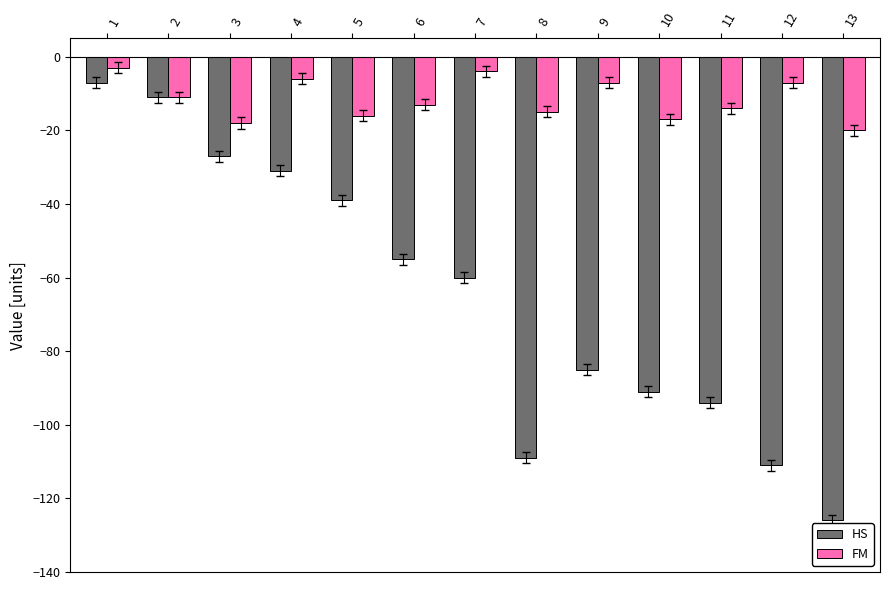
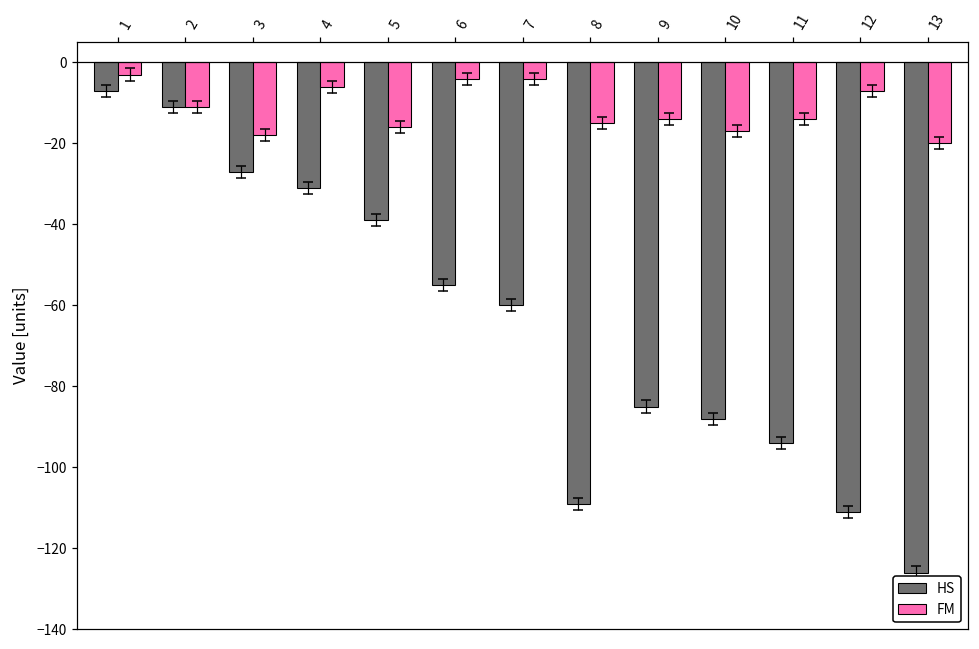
  {
    "HS": {
      "1": -7,
      "2": -11,
      "3": -27,
      "4": -31,
      "5": -39,
      "6": -55,
      "7": -60,
      "8": -109,
      "9": -85,
-     "10": -91,
+     "10": -88,
      "11": -94,
      "12": -111,
      "13": -126
    },
    "FM": {
      "1": -3,
      "2": -11,
      "3": -18,
      "4": -6,
      "5": -16,
-     "6": -13,
+     "6": -4,
      "7": -4,
      "8": -15,
-     "9": -7,
+     "9": -14,
      "10": -17,
      "11": -14,
      "12": -7,
      "13": -20
    }
  }
